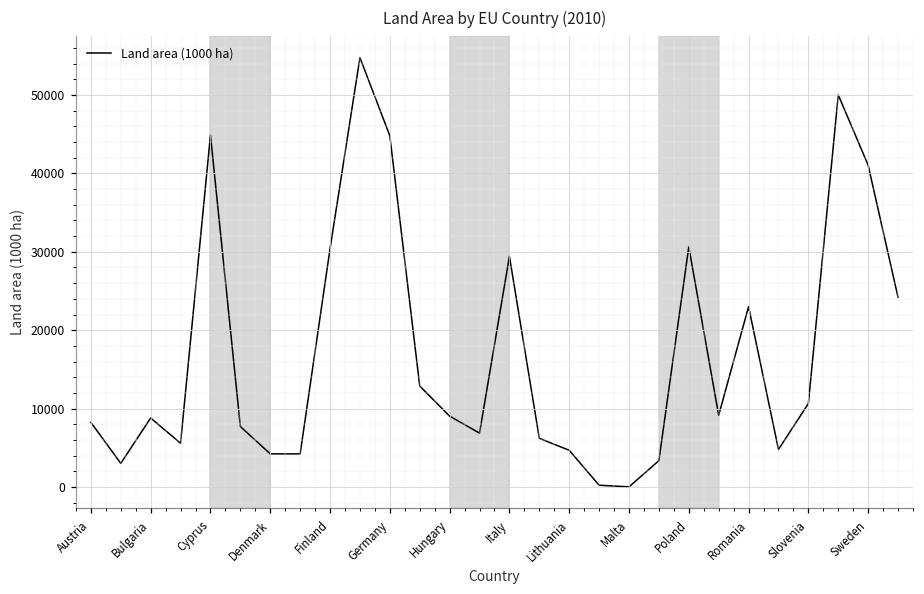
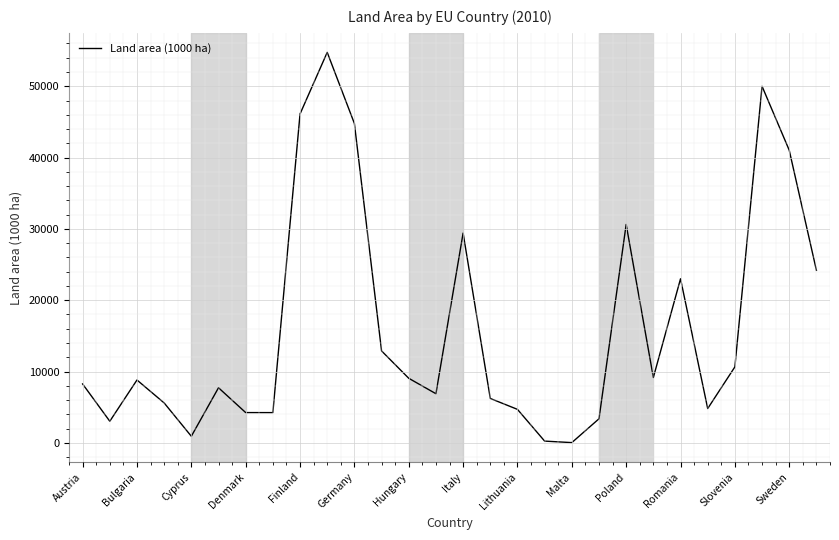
  {
    "Austria": 8000,
    "Bulgaria": 9000,
-   "Cyprus": 45000,
+   "Cyprus": 1000,
    "Denmark": 4000,
-   "Finland": 30000,
+   "Finland": 46000,
    "Germany": 45000,
    "Hungary": 9000,
    "Italy": 29000,
    "Lithuania": 5000,
    "Malta": 0,
    "Poland": 31000,
    "Romania": 23000,
    "Slovenia": 11000,
    "Sweden": 41000
  }
